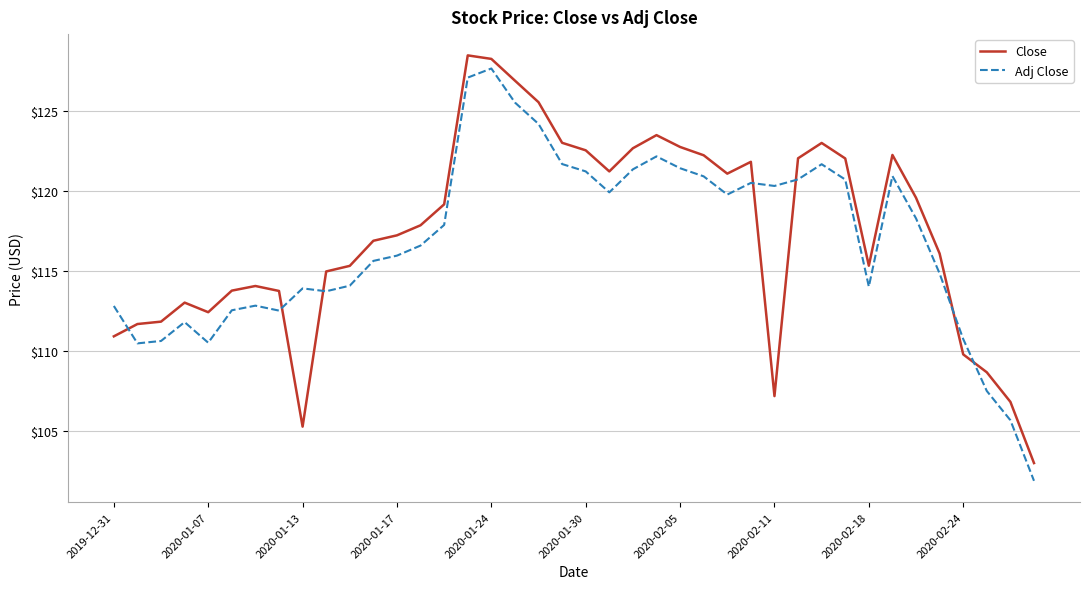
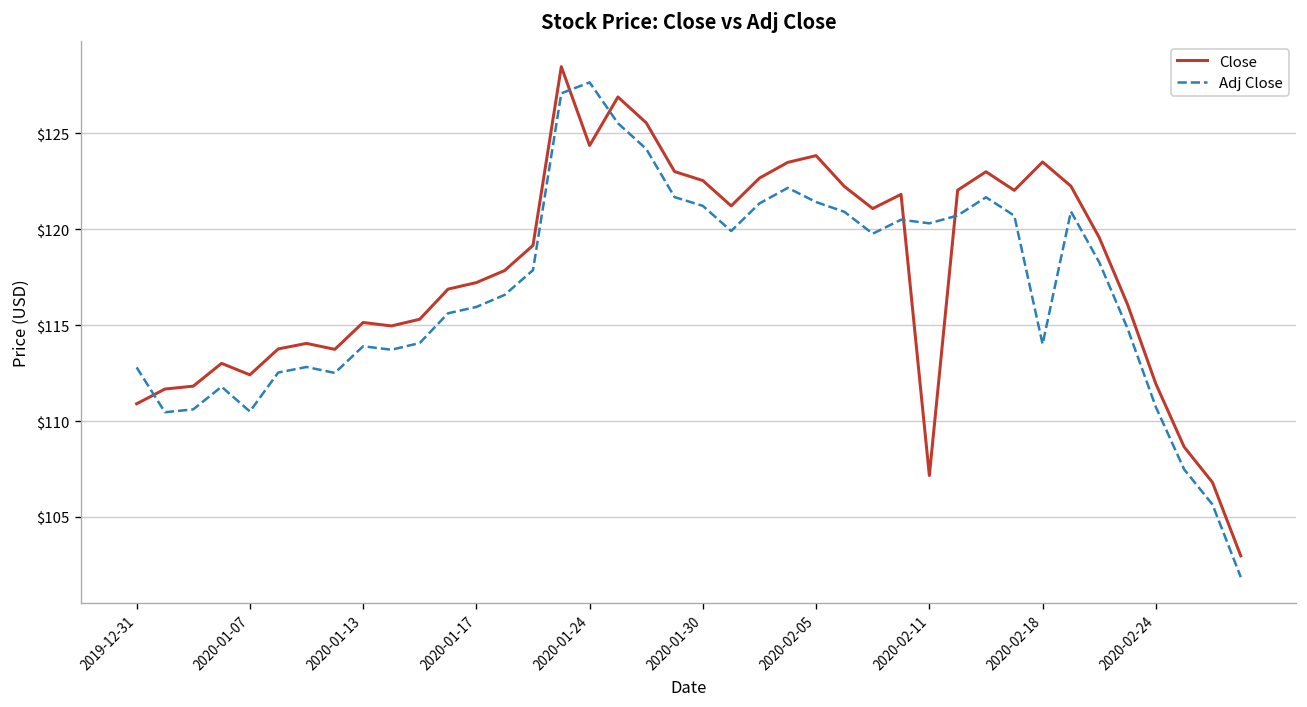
  {
    "Close": {
      "2019-12-31": "$110.9",
      "2020-01-07": "$112.4",
-     "2020-01-13": "$105.3",
+     "2020-01-13": "$115.1",
      "2020-01-17": "$117.2",
-     "2020-01-24": "$128.3",
+     "2020-01-24": "$124.4",
      "2020-01-30": "$122.5",
-     "2020-02-05": "$122.8",
+     "2020-02-05": "$123.8",
      "2020-02-11": "$107.2",
-     "2020-02-18": "$115.3",
-     "2020-02-24": "$109.8"
+     "2020-02-18": "$123.5",
+     "2020-02-24": "$111.9"
    },
    "Adj Close": {
      "2019-12-31": "$112.8",
      "2020-01-07": "$110.5",
      "2020-01-13": "$113.9",
      "2020-01-17": "$116.0",
      "2020-01-24": "$127.7",
      "2020-01-30": "$121.2",
      "2020-02-05": "$121.4",
      "2020-02-11": "$120.3",
      "2020-02-18": "$114.0",
      "2020-02-24": "$110.7"
    }
  }
